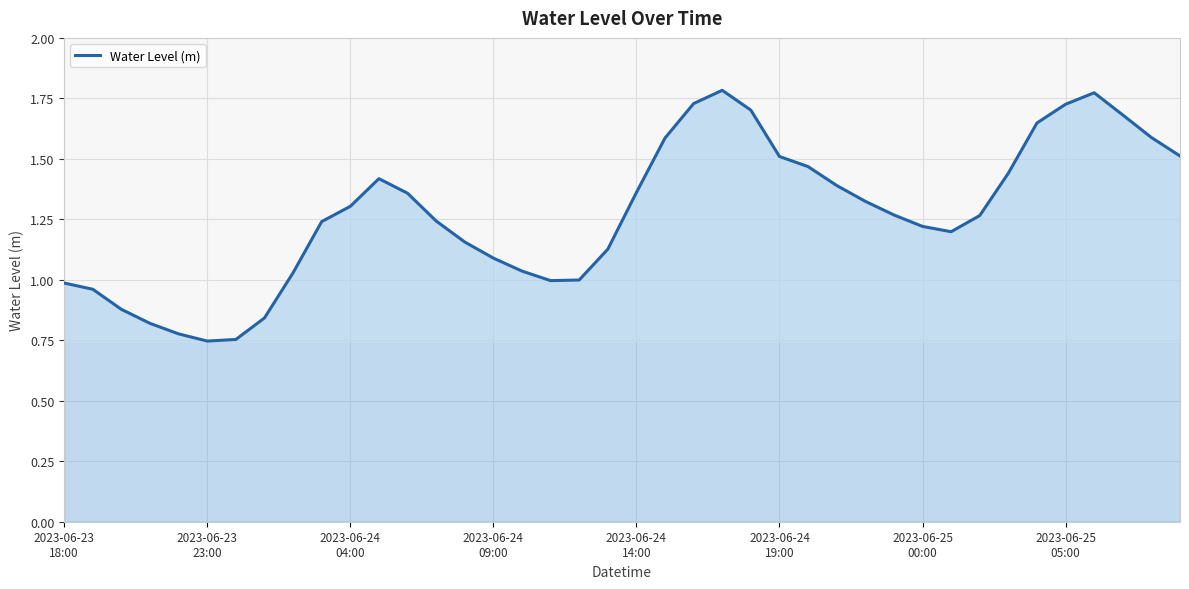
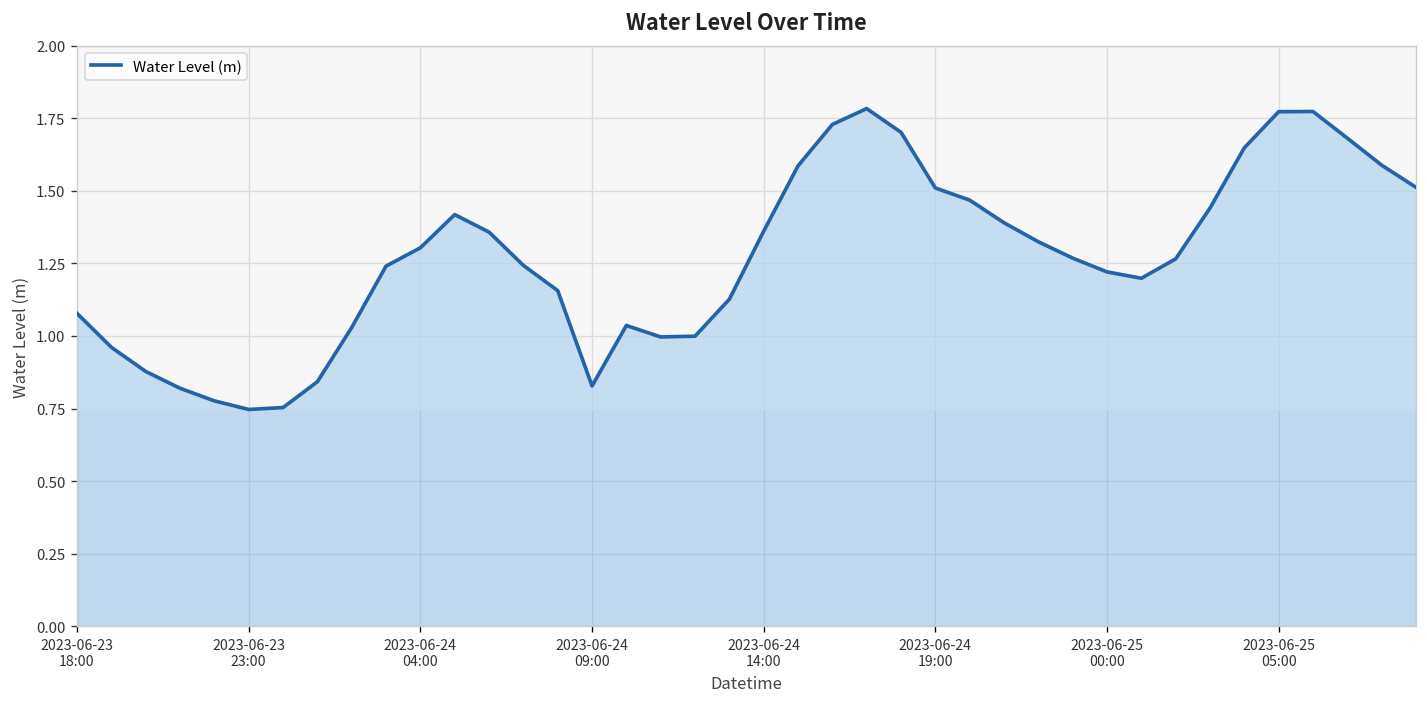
  {
-   "2023-06-23 18:00": 0.99,
+   "2023-06-23 18:00": 1.08,
    "2023-06-23 23:00": 0.75,
    "2023-06-24 04:00": 1.30,
-   "2023-06-24 09:00": 1.09,
+   "2023-06-24 09:00": 0.83,
    "2023-06-24 14:00": 1.36,
    "2023-06-24 19:00": 1.51,
    "2023-06-25 00:00": 1.22,
-   "2023-06-25 05:00": 1.73
+   "2023-06-25 05:00": 1.77
  }
